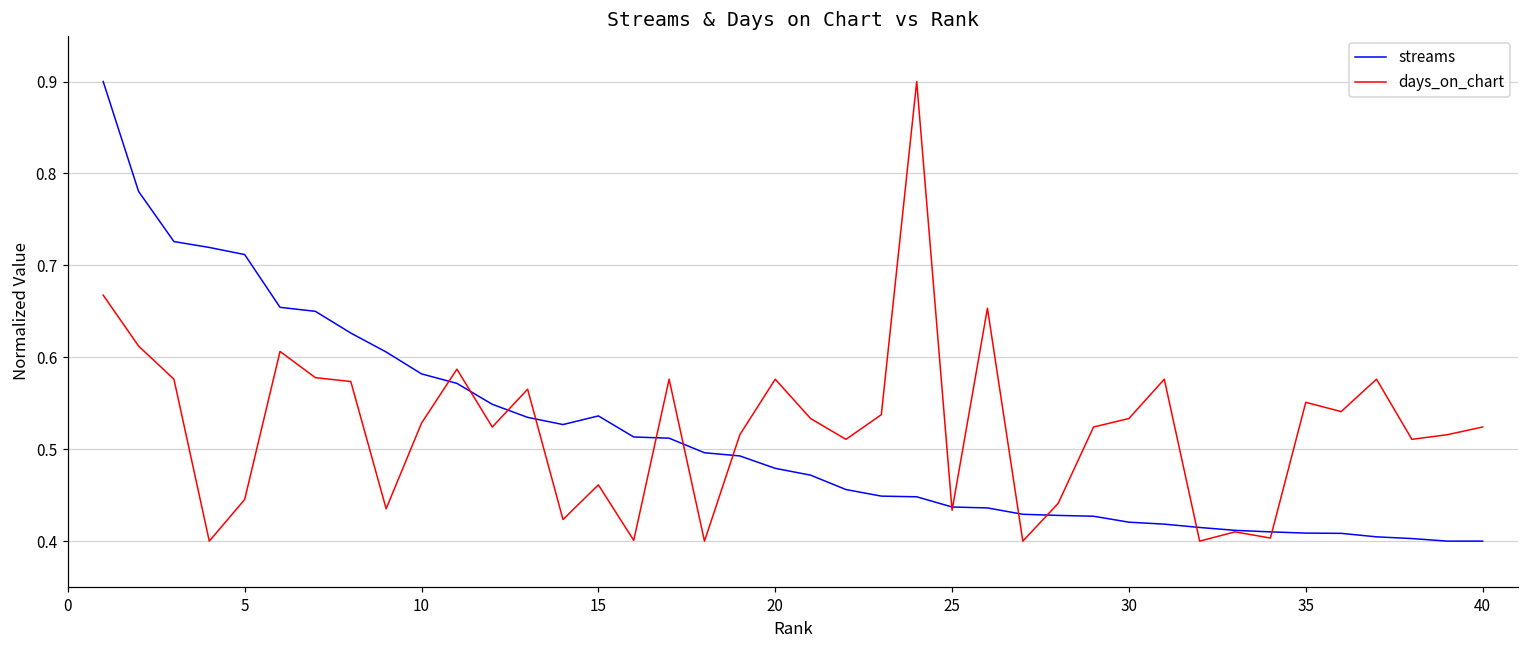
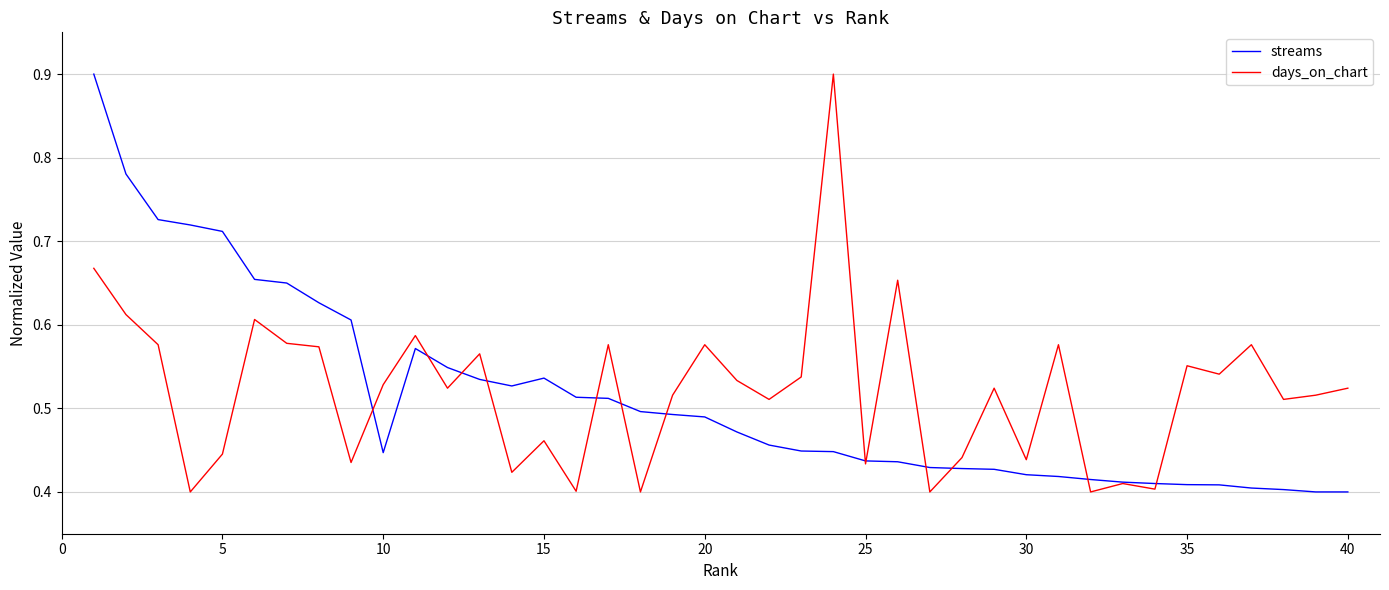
  {
    "streams": {
      "5": 0.71,
-     "10": 0.58,
+     "10": 0.45,
      "15": 0.54,
-     "20": 0.48,
+     "20": 0.49,
      "25": 0.44,
      "30": 0.42,
      "35": 0.41,
      "40": 0.40
    },
    "days_on_chart": {
      "5": 0.45,
      "10": 0.53,
      "15": 0.46,
      "20": 0.58,
      "25": 0.43,
-     "30": 0.53,
+     "30": 0.44,
      "35": 0.55,
      "40": 0.52
    }
  }
